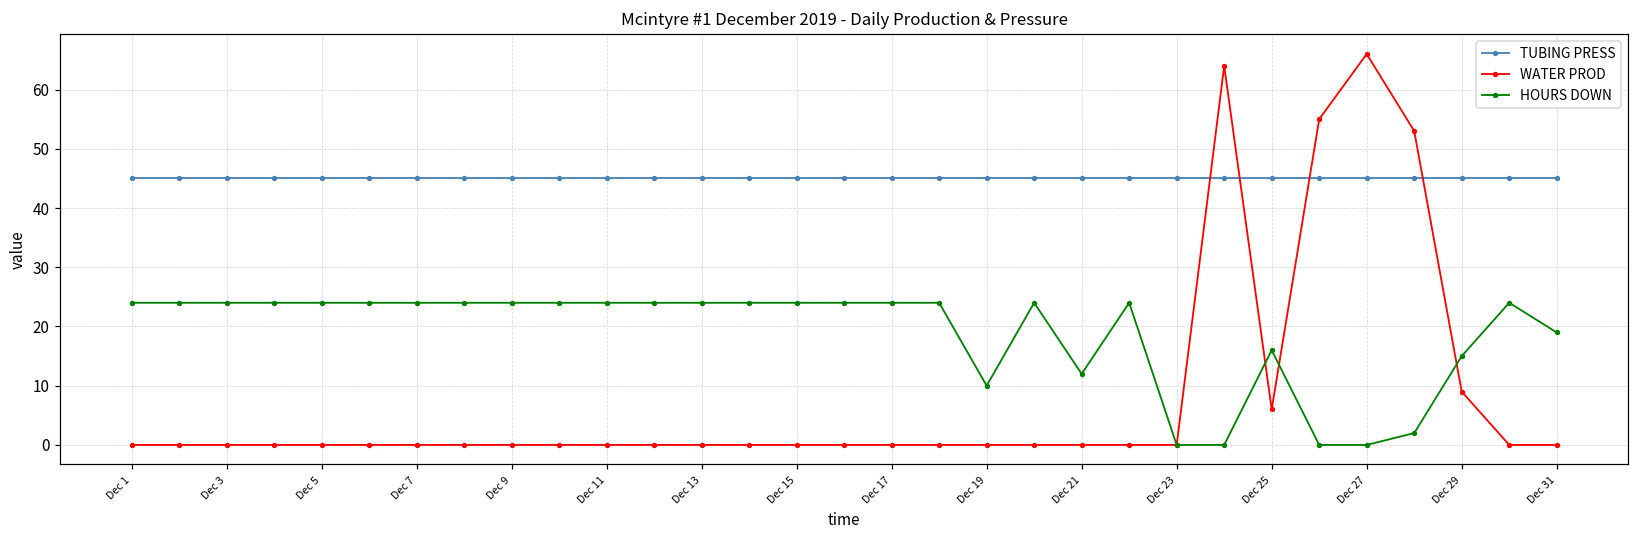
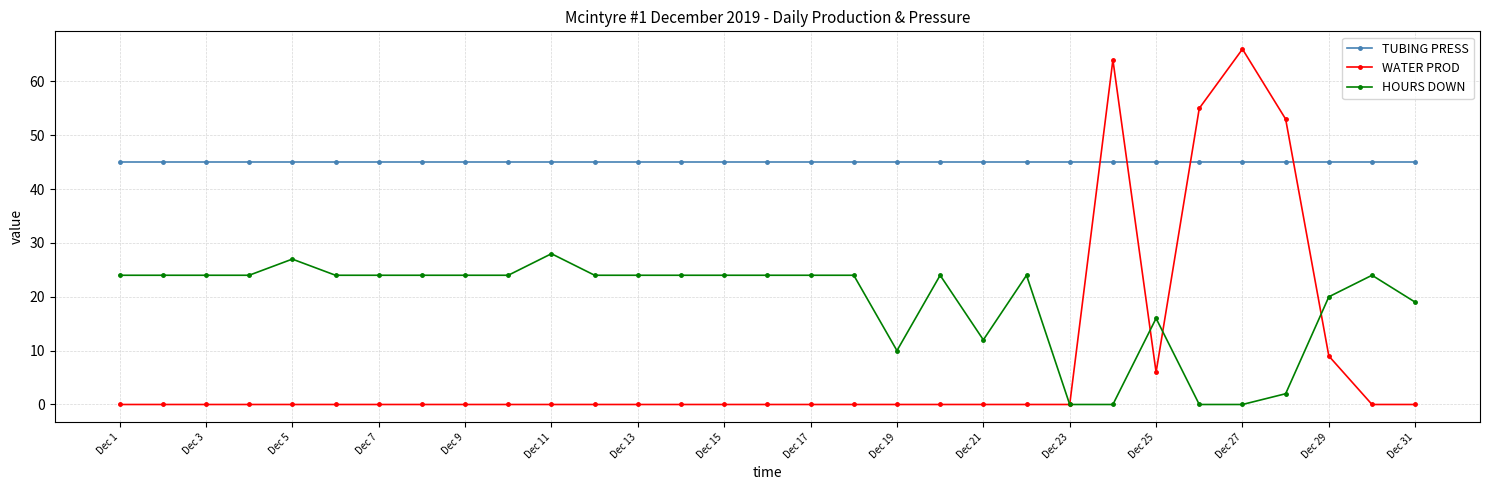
  {
    "TUBING PRESS": {
      "Dec 1": 45,
      "Dec 3": 45,
      "Dec 5": 45,
      "Dec 7": 45,
      "Dec 9": 45,
      "Dec 11": 45,
      "Dec 13": 45,
      "Dec 15": 45,
      "Dec 17": 45,
      "Dec 19": 45,
      "Dec 21": 45,
      "Dec 23": 45,
      "Dec 25": 45,
      "Dec 27": 45,
      "Dec 29": 45,
      "Dec 31": 45
    },
    "WATER PROD": {
      "Dec 1": 0,
      "Dec 3": 0,
      "Dec 5": 0,
      "Dec 7": 0,
      "Dec 9": 0,
      "Dec 11": 0,
      "Dec 13": 0,
      "Dec 15": 0,
      "Dec 17": 0,
      "Dec 19": 0,
      "Dec 21": 0,
      "Dec 25": 6,
      "Dec 27": 66,
      "Dec 29": 9,
      "Dec 31": 0
    },
    "HOURS DOWN": {
      "Dec 1": 24,
      "Dec 3": 24,
-     "Dec 5": 24,
+     "Dec 5": 27,
      "Dec 7": 24,
      "Dec 9": 24,
-     "Dec 11": 24,
+     "Dec 11": 28,
      "Dec 13": 24,
      "Dec 15": 24,
      "Dec 17": 24,
      "Dec 19": 10,
      "Dec 21": 12,
      "Dec 25": 16,
      "Dec 27": 0,
-     "Dec 29": 15,
+     "Dec 29": 20,
      "Dec 31": 19
    }
  }
